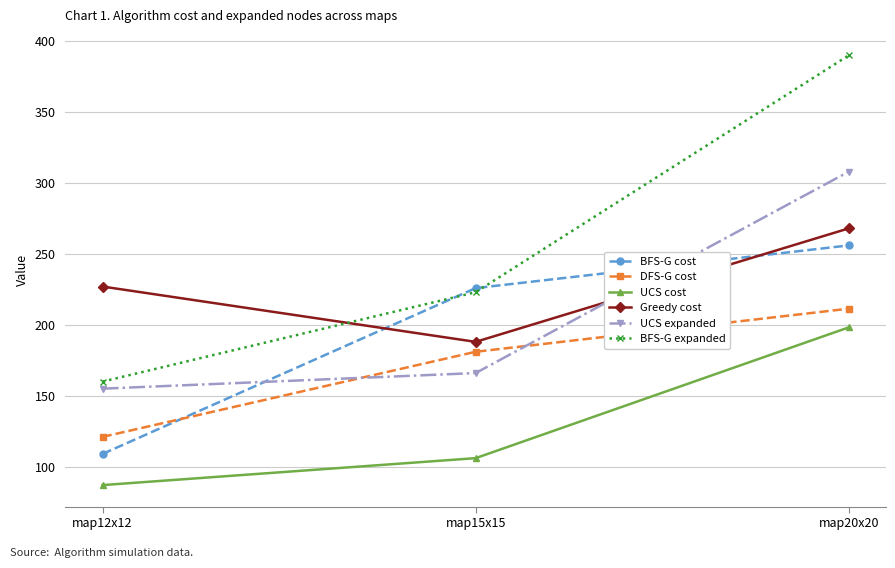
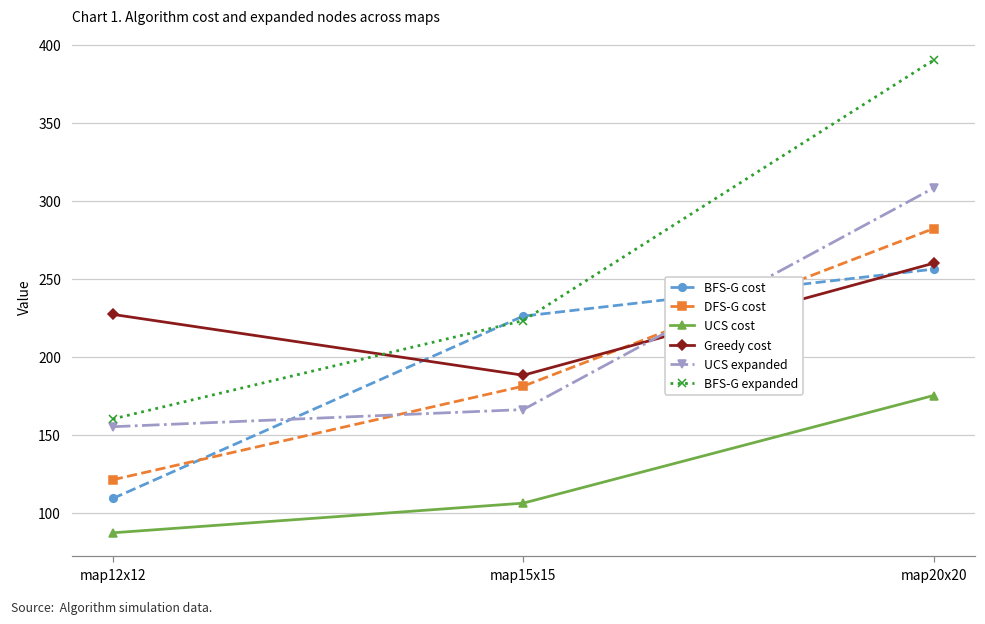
  {
    "BFS-G cost": {
      "map12x12": 109,
      "map15x15": 226,
      "map20x20": 256
    },
    "DFS-G cost": {
      "map12x12": 121,
      "map15x15": 181,
-     "map20x20": 211
+     "map20x20": 282
    },
    "UCS cost": {
      "map12x12": 87,
      "map15x15": 106,
-     "map20x20": 198
+     "map20x20": 175
    },
    "Greedy cost": {
      "map12x12": 227,
      "map15x15": 188,
-     "map20x20": 268
+     "map20x20": 260
    },
    "UCS expanded": {
      "map12x12": 155,
      "map15x15": 166,
      "map20x20": 308
    },
    "BFS-G expanded": {
      "map12x12": 160,
      "map15x15": 223,
      "map20x20": 390
    }
  }
